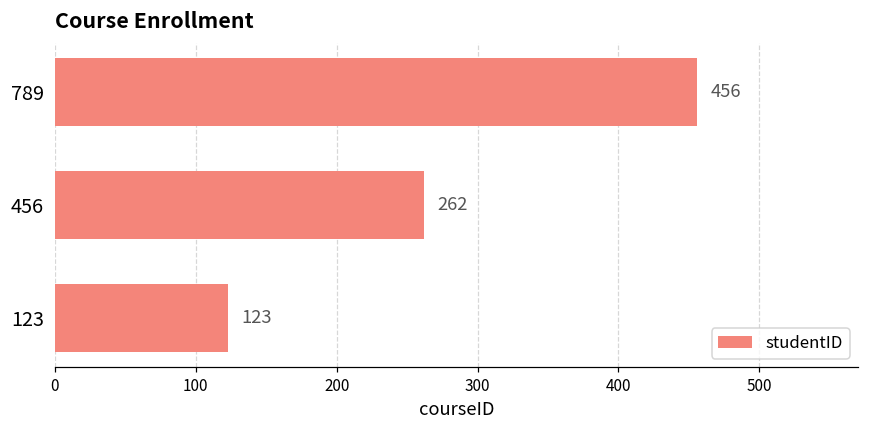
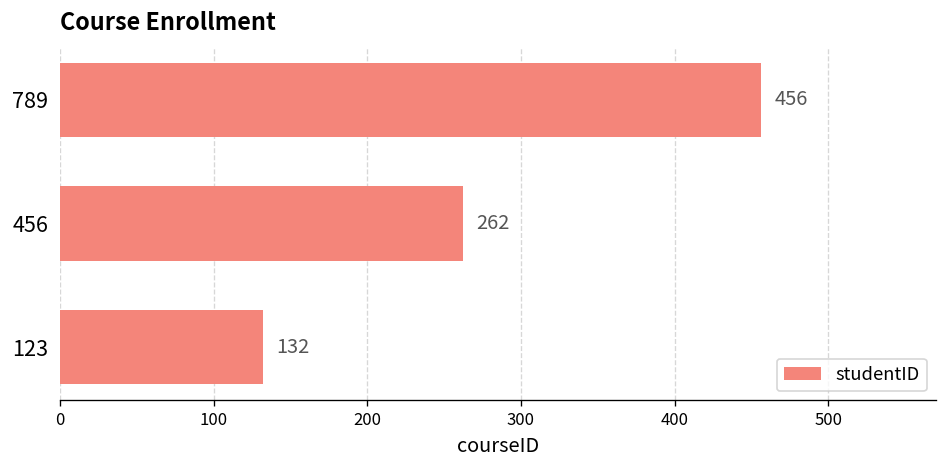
  {
    "789": 456,
    "456": 262,
-   "123": 123
+   "123": 132
  }
